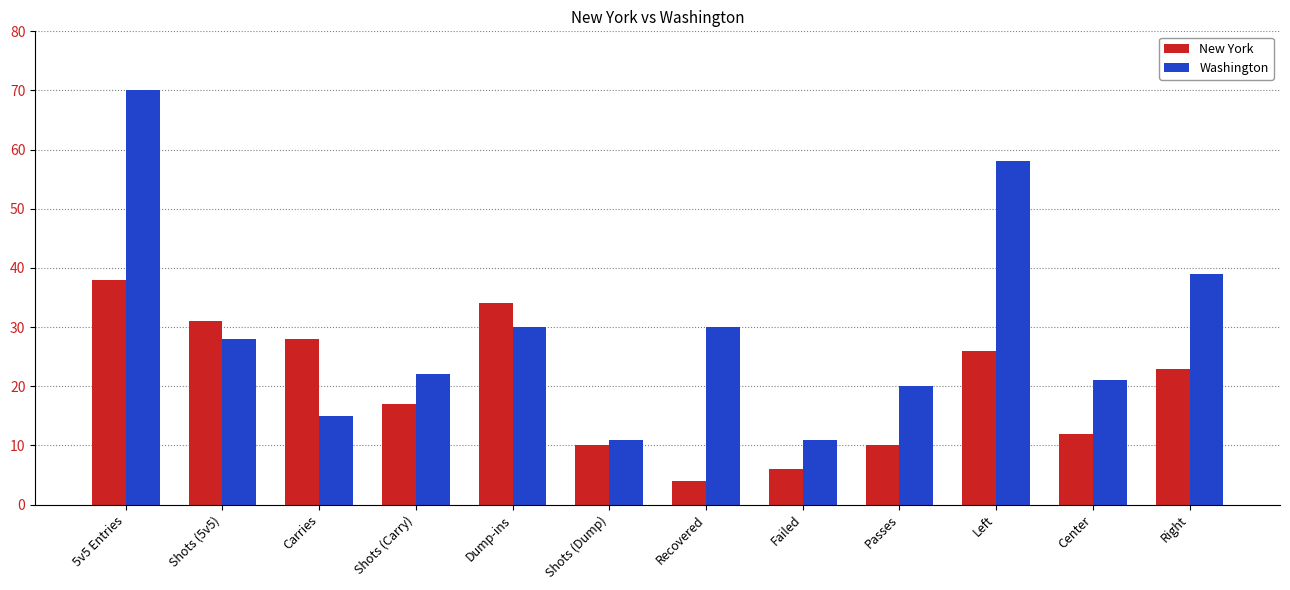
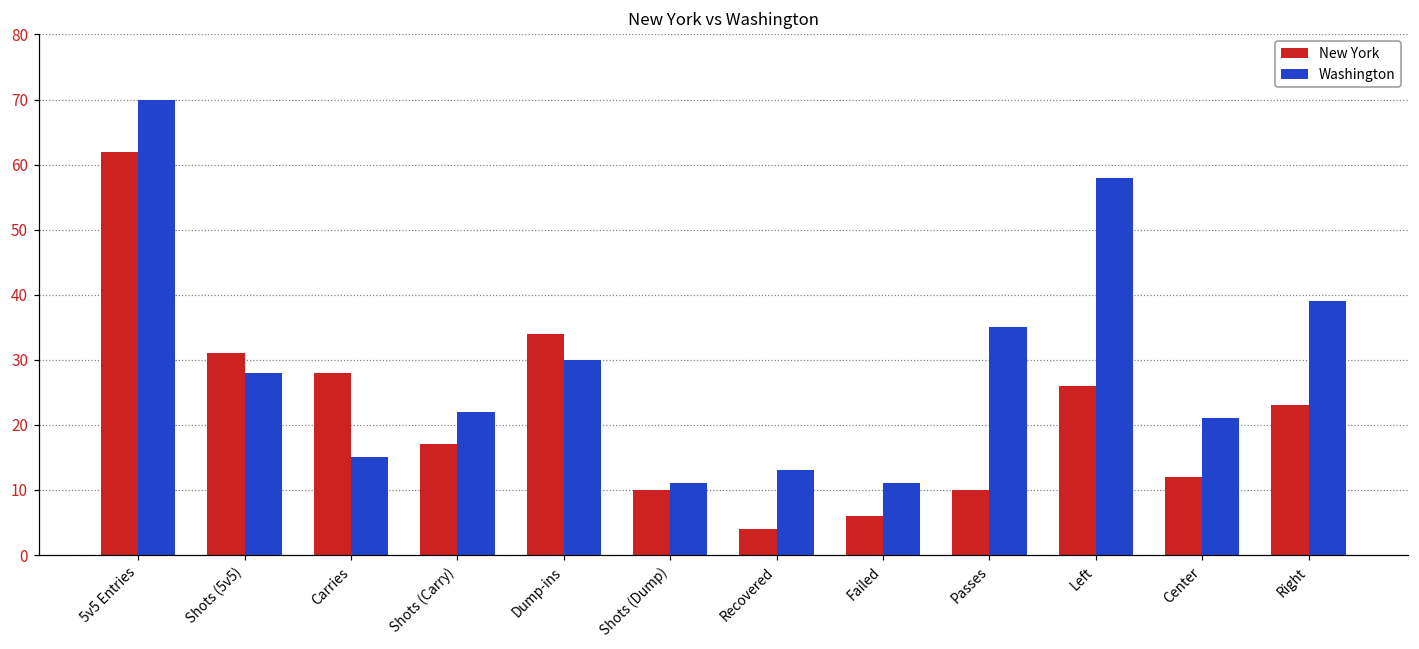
  {
    "New York": {
-     "5v5 Entries": 38,
+     "5v5 Entries": 62,
      "Shots (5v5)": 31,
      "Carries": 28,
      "Shots (Carry)": 17,
      "Dump-ins": 34,
      "Shots (Dump)": 10,
      "Recovered": 4,
      "Failed": 6,
      "Passes": 10,
      "Left": 26,
      "Center": 12,
      "Right": 23
    },
    "Washington": {
      "5v5 Entries": 70,
      "Shots (5v5)": 28,
      "Carries": 15,
      "Shots (Carry)": 22,
      "Dump-ins": 30,
      "Shots (Dump)": 11,
-     "Recovered": 30,
+     "Recovered": 13,
      "Failed": 11,
-     "Passes": 20,
+     "Passes": 35,
      "Left": 58,
      "Center": 21,
      "Right": 39
    }
  }
